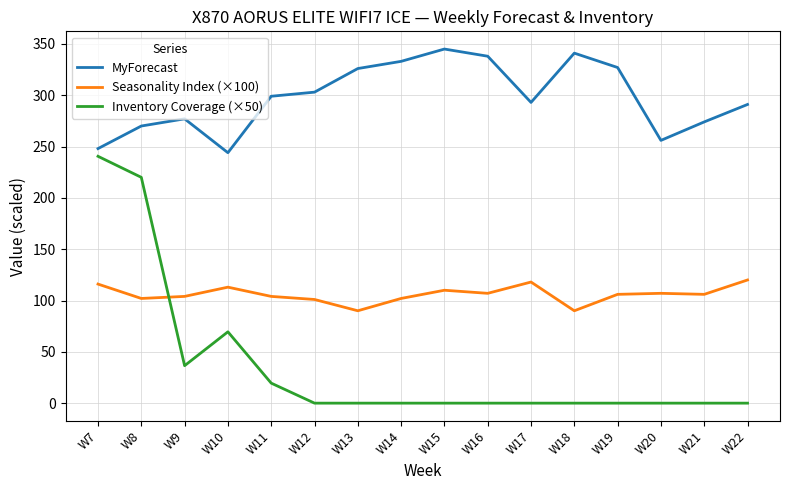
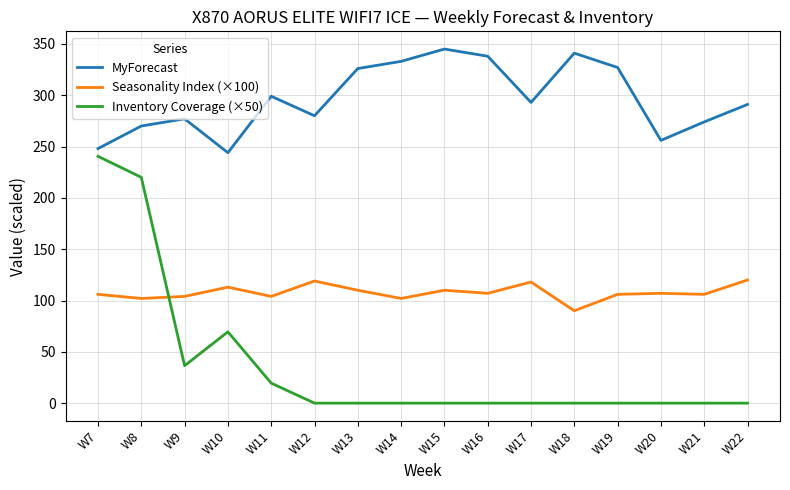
  {
    "MyForecast": {
      "W7": 248,
      "W8": 270,
      "W10": 244,
      "W11": 299,
-     "W12": 303,
+     "W12": 280,
      "W13": 326,
      "W14": 333,
      "W15": 345,
      "W16": 338,
      "W17": 293,
      "W18": 341,
      "W19": 327,
      "W20": 256,
      "W21": 274,
      "W22": 291
    },
    "Seasonality Index (×100)": {
-     "W7": 116,
+     "W7": 106,
      "W8": 102,
      "W9": 104,
      "W10": 113,
      "W11": 104,
-     "W12": 101,
-     "W13": 90,
+     "W12": 119,
+     "W13": 110,
      "W14": 102,
      "W15": 110,
      "W16": 107,
      "W17": 118,
      "W18": 90,
      "W19": 106,
      "W20": 107,
      "W21": 106,
      "W22": 120
    },
    "Inventory Coverage (×50)": {
      "W7": 240,
      "W8": 220,
      "W9": 37,
      "W10": 70,
      "W11": 20,
      "W12": 0,
      "W13": 0,
      "W14": 0,
      "W15": 0,
      "W16": 0,
      "W17": 0,
      "W18": 0,
      "W19": 0,
      "W20": 0,
      "W21": 0,
      "W22": 0
    }
  }
